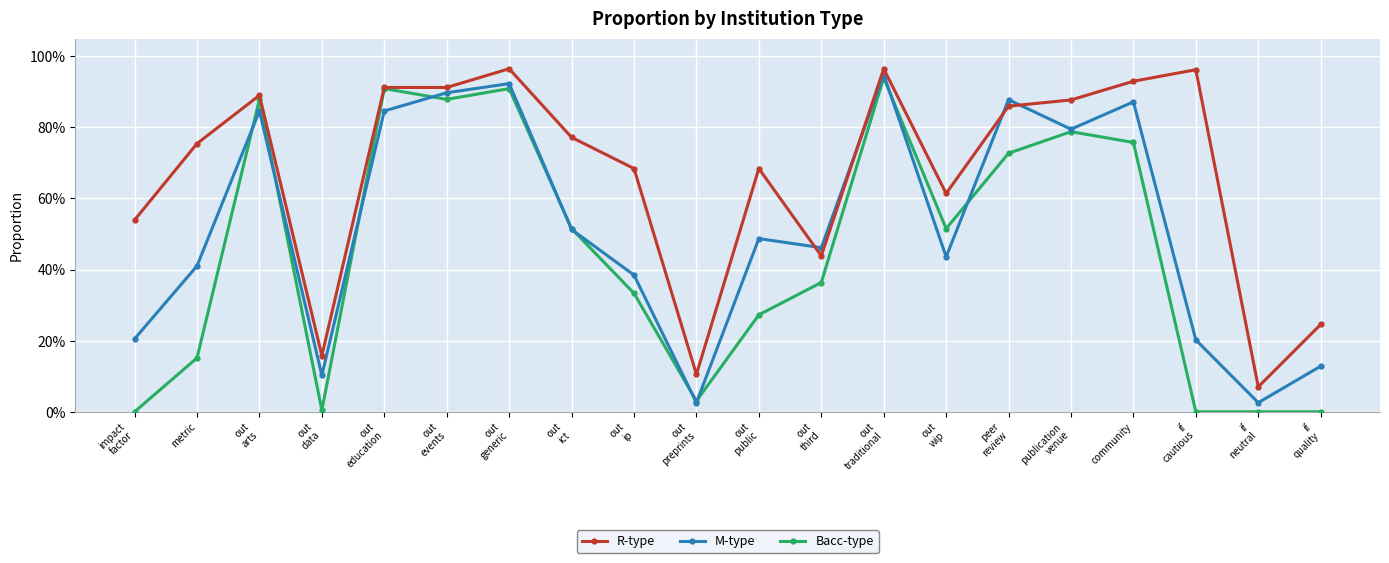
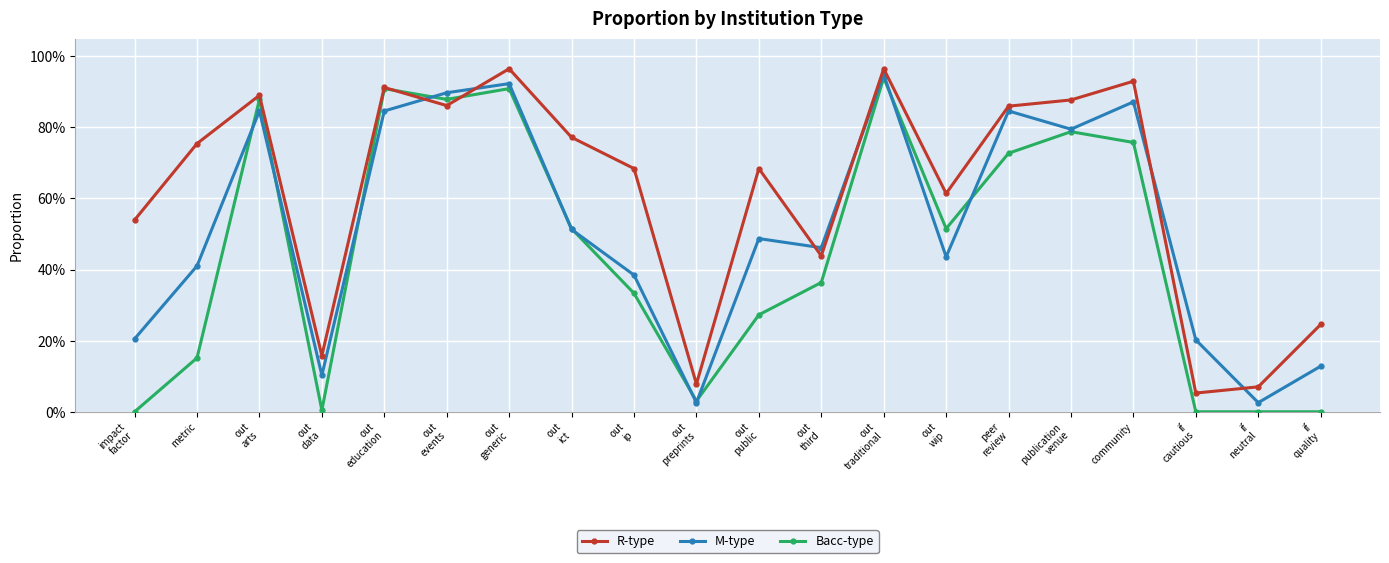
  {
    "R-type": {
      "impact factor": "54%",
      "metric": "75%",
      "out arts": "89%",
      "out data": "16%",
-     "out events": "91%",
+     "out events": "86%",
      "out generic": "96%",
      "out ict": "77%",
      "out ip": "68%",
-     "out preprints": "11%",
+     "out preprints": "8%",
      "out public": "68%",
      "out third": "44%",
      "out traditional": "96%",
      "out wip": "61%",
      "peer review": "86%",
      "publication venue": "88%",
      "community": "93%",
-     "if cautious": "96%",
+     "if cautious": "5%",
      "if neutral": "7%",
      "if quality": "25%"
    },
    "M-type": {
      "impact factor": "21%",
      "metric": "41%",
      "out arts": "85%",
      "out data": "10%",
      "out education": "85%",
      "out events": "90%",
      "out generic": "92%",
      "out ip": "38%",
      "out public": "49%",
      "out third": "46%",
      "out traditional": "95%",
      "out wip": "44%",
-     "peer review": "88%",
+     "peer review": "85%",
      "community": "87%",
      "if cautious": "20%",
      "if neutral": "3%",
      "if quality": "13%"
    },
    "Bacc-type": {
      "impact factor": "0%",
      "metric": "15%",
      "out arts": "88%",
      "out data": "0%",
      "out events": "88%",
      "out generic": "91%",
      "out ip": "33%",
      "out public": "27%",
      "out third": "36%",
      "out traditional": "94%",
      "out wip": "52%",
      "peer review": "73%",
      "community": "76%",
      "if cautious": "0%",
      "if neutral": "0%",
      "if quality": "0%"
    }
  }
